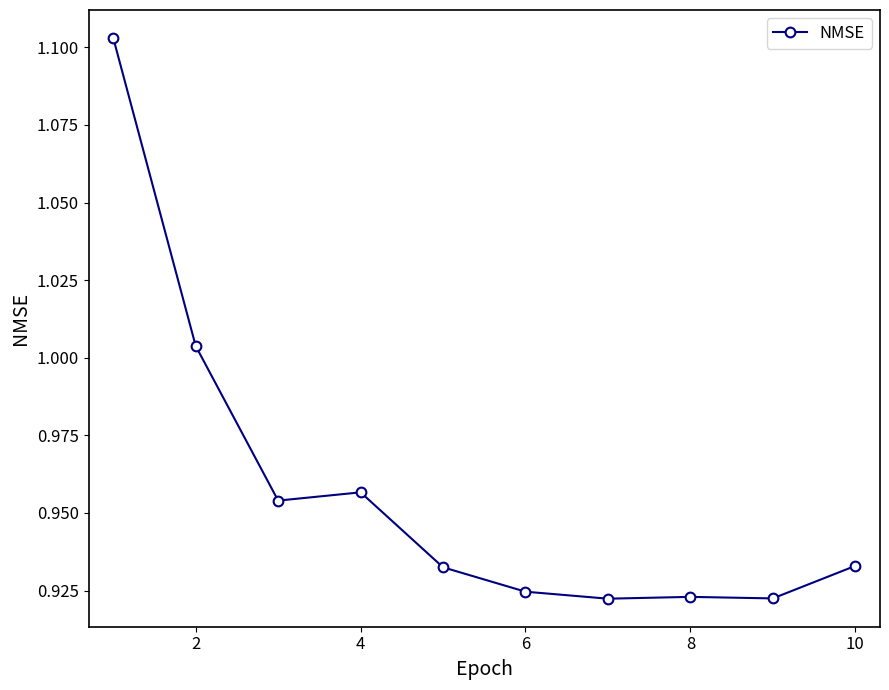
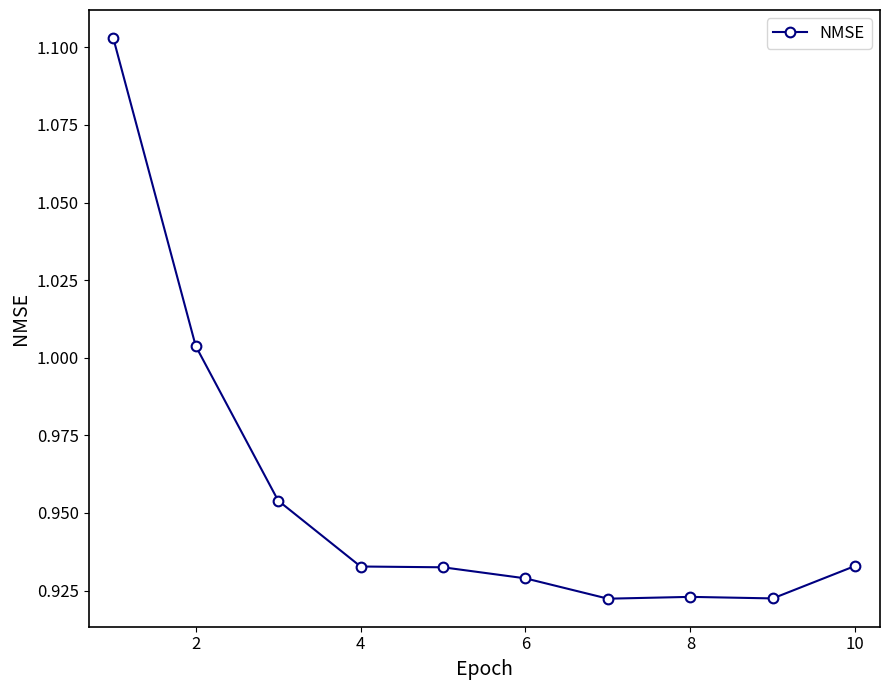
  {
    "2": 1.004,
-   "4": 0.957,
-   "6": 0.925,
+   "4": 0.933,
+   "6": 0.929,
    "8": 0.923,
    "10": 0.933
  }
